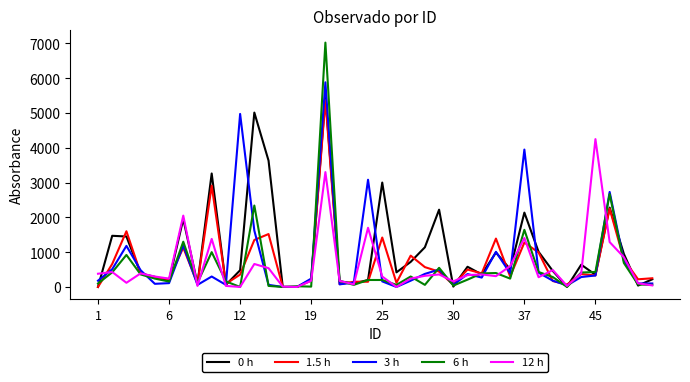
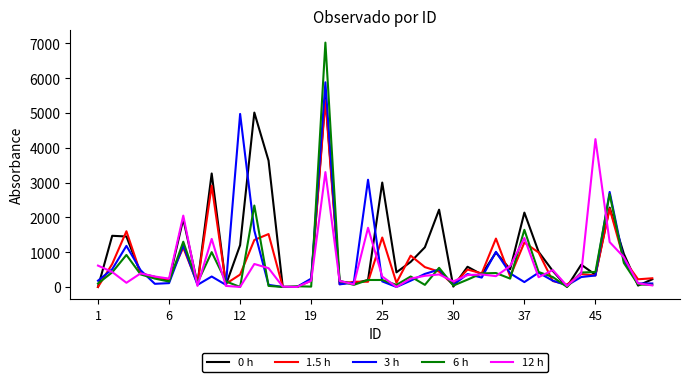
  {
    "0 h": {
-     "12": 500,
+     "12": 1200,
      "25": 3000,
      "37": 2100
    },
    "1.5 h": {
      "12": 400,
      "25": 1400,
      "37": 1300
    },
    "3 h": {
      "1": 200,
      "12": 5000,
-     "37": 3900
+     "37": 100
    },
    "6 h": {
      "1": 100,
      "19": 0,
      "37": 1600,
      "45": 400
    },
    "12 h": {
-     "1": 400,
+     "1": 600,
      "25": 300,
      "30": 200,
      "37": 1400,
      "45": 4200
    }
  }
